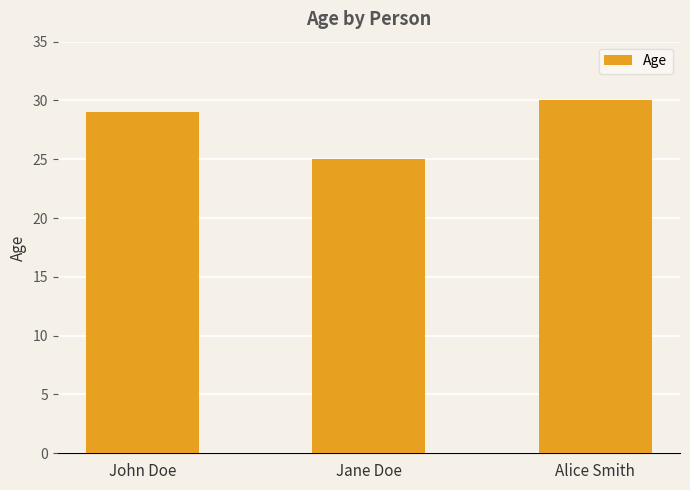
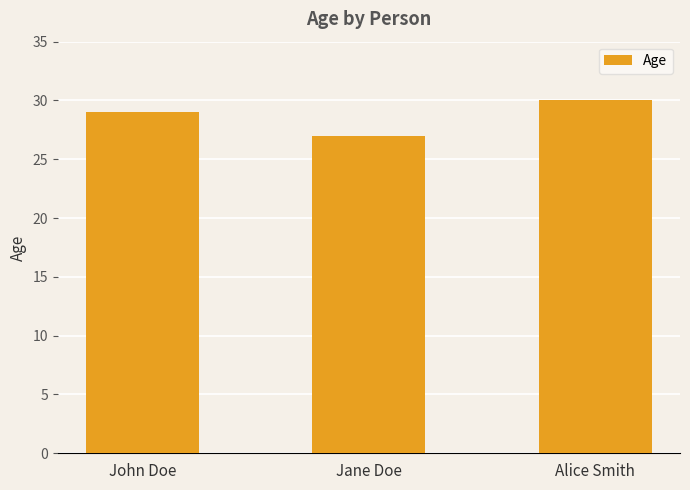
  {
    "John Doe": 29,
-   "Jane Doe": 25,
+   "Jane Doe": 27,
    "Alice Smith": 30
  }
